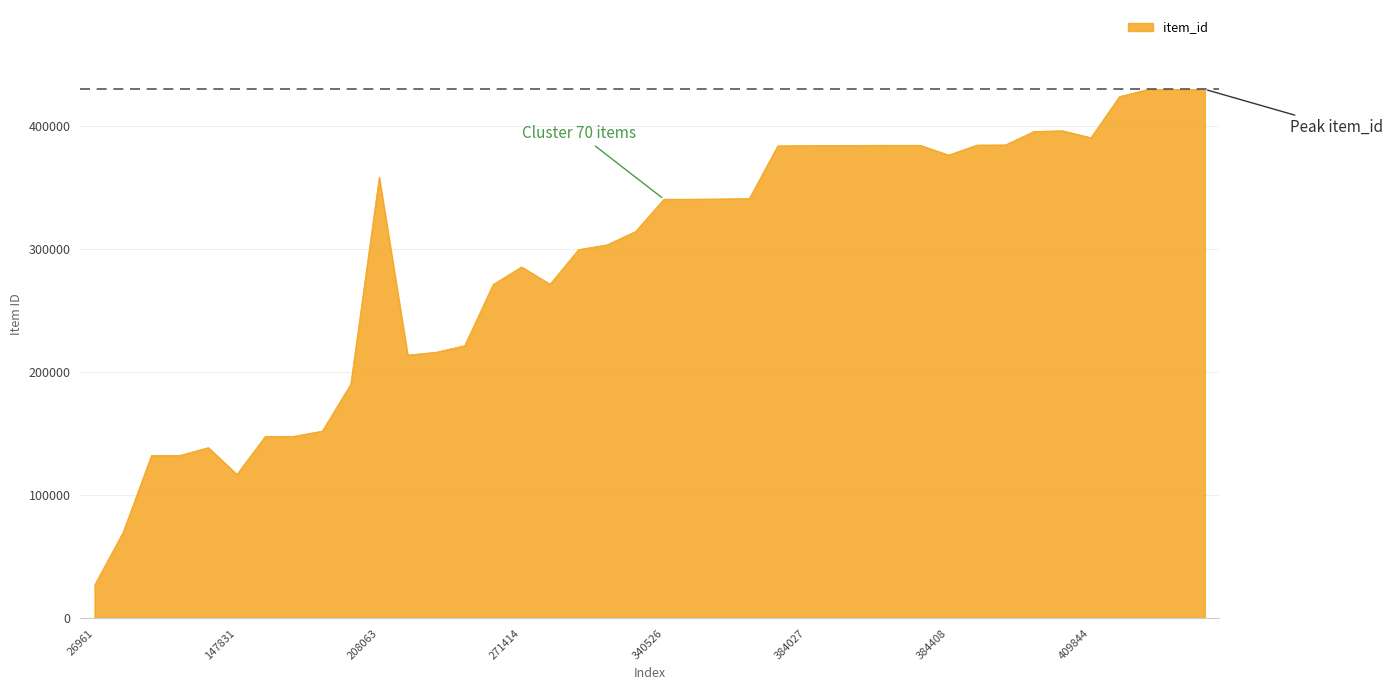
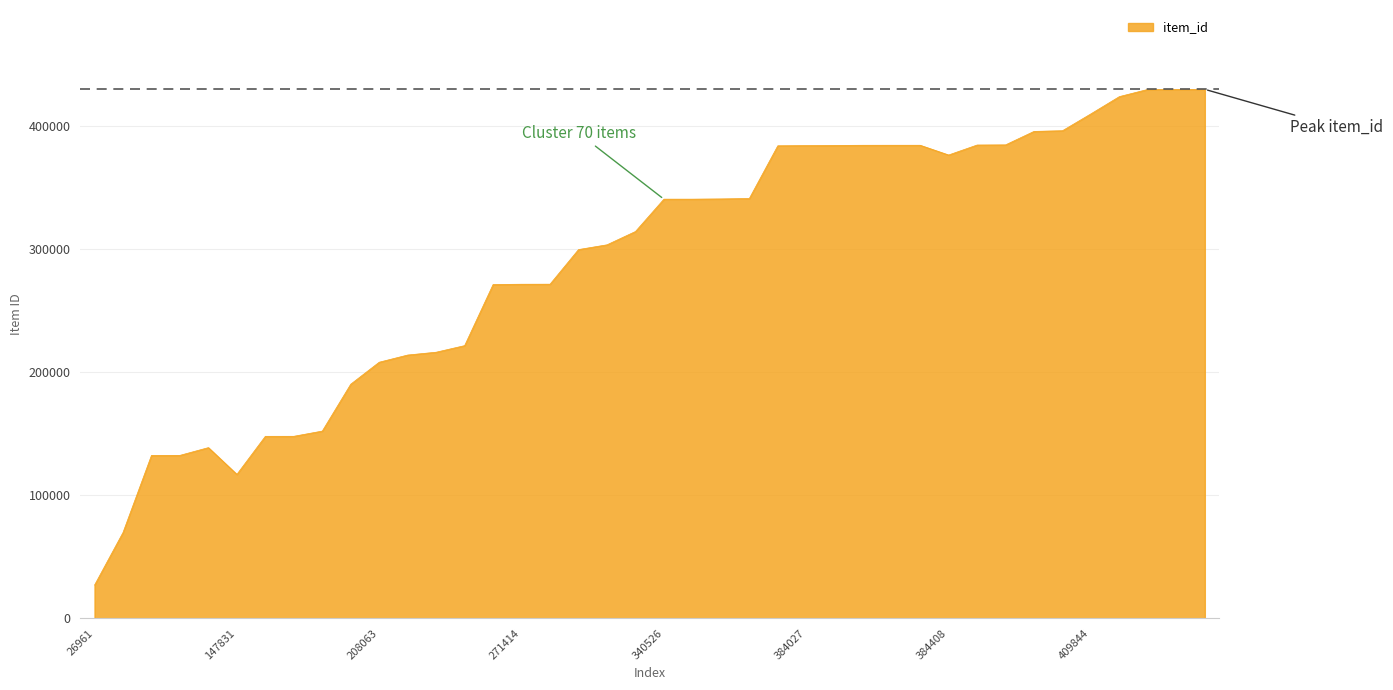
  {
    "26961": 27000,
    "147831": 117000,
-   "208063": 358000,
-   "271414": 286000,
+   "208063": 208000,
+   "271414": 271000,
    "384027": 384000,
    "384408": 376000,
-   "409844": 390000
+   "409844": 410000
  }
